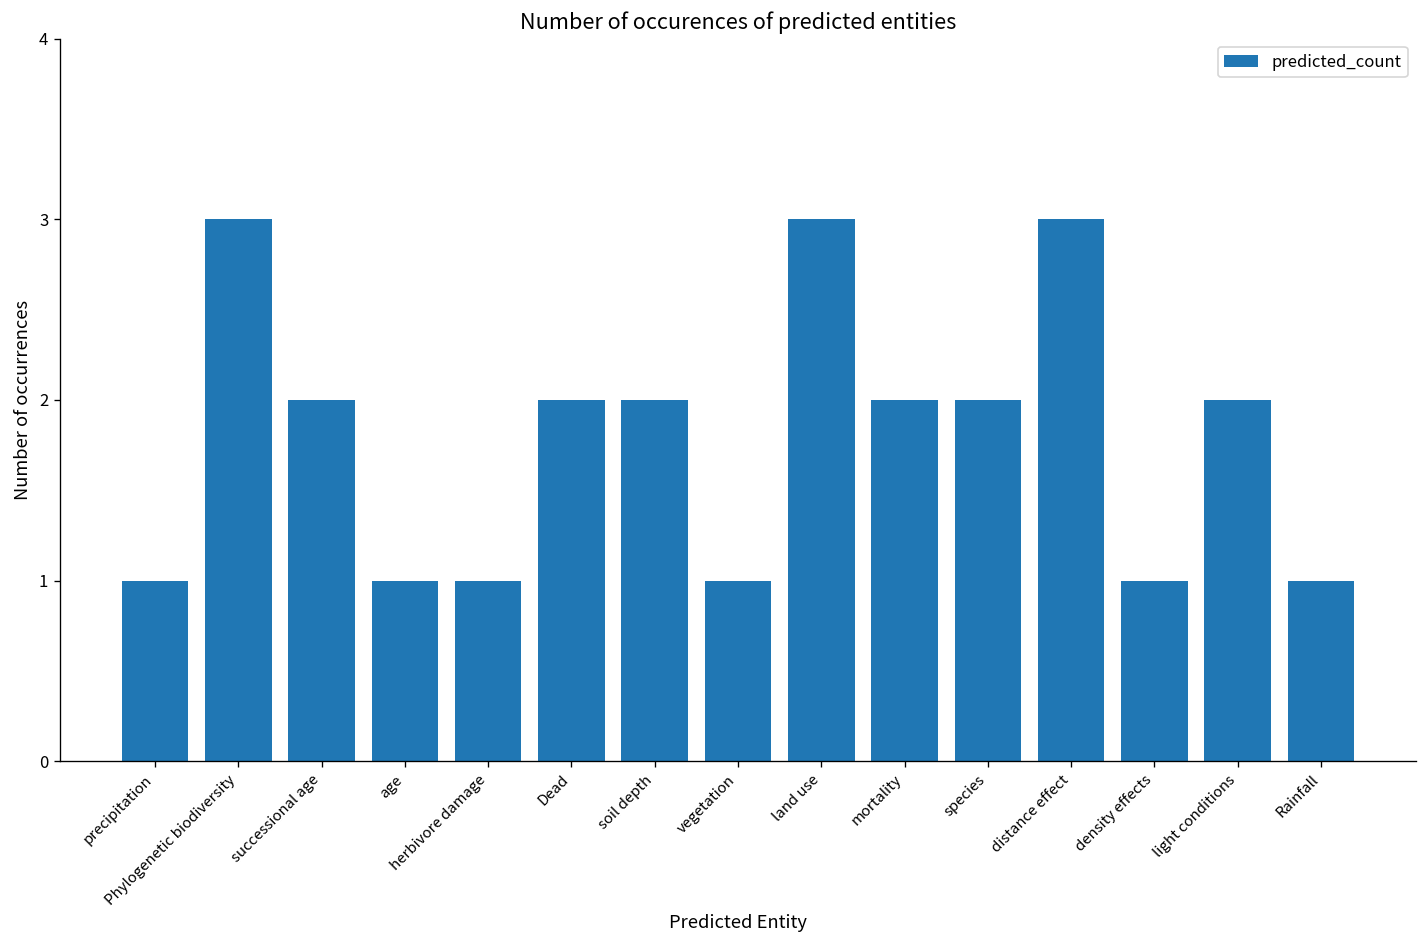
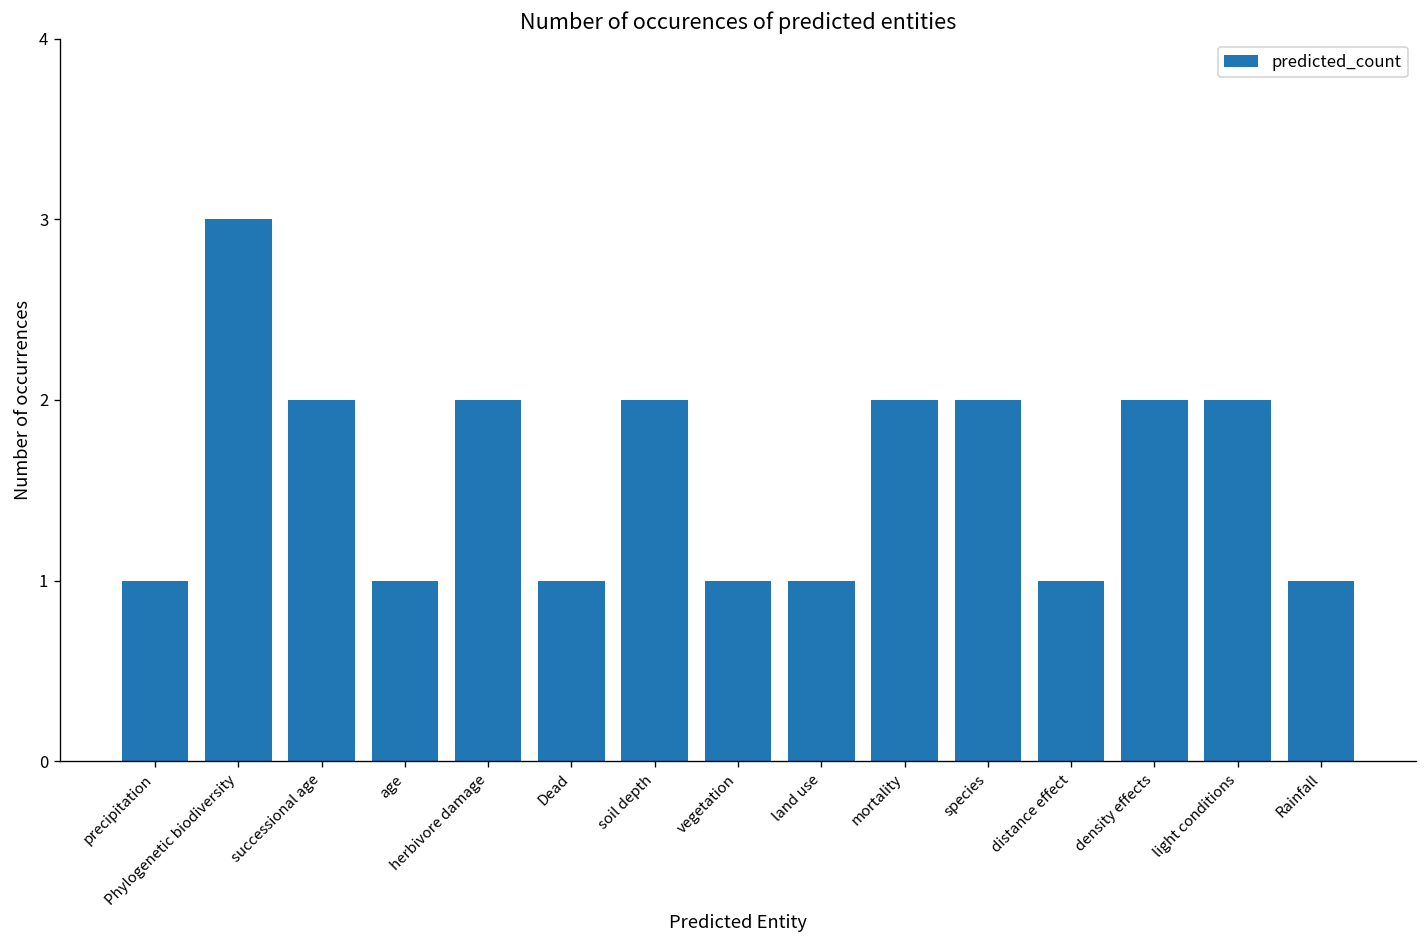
  {
    "precipitation": 1,
    "Phylogenetic biodiversity": 3,
    "successional age": 2,
    "age": 1,
-   "herbivore damage": 1,
-   "Dead": 2,
+   "herbivore damage": 2,
+   "Dead": 1,
    "soil depth": 2,
    "vegetation": 1,
-   "land use": 3,
+   "land use": 1,
    "mortality": 2,
    "species": 2,
-   "distance effect": 3,
-   "density effects": 1,
+   "distance effect": 1,
+   "density effects": 2,
    "light conditions": 2,
    "Rainfall": 1
  }
